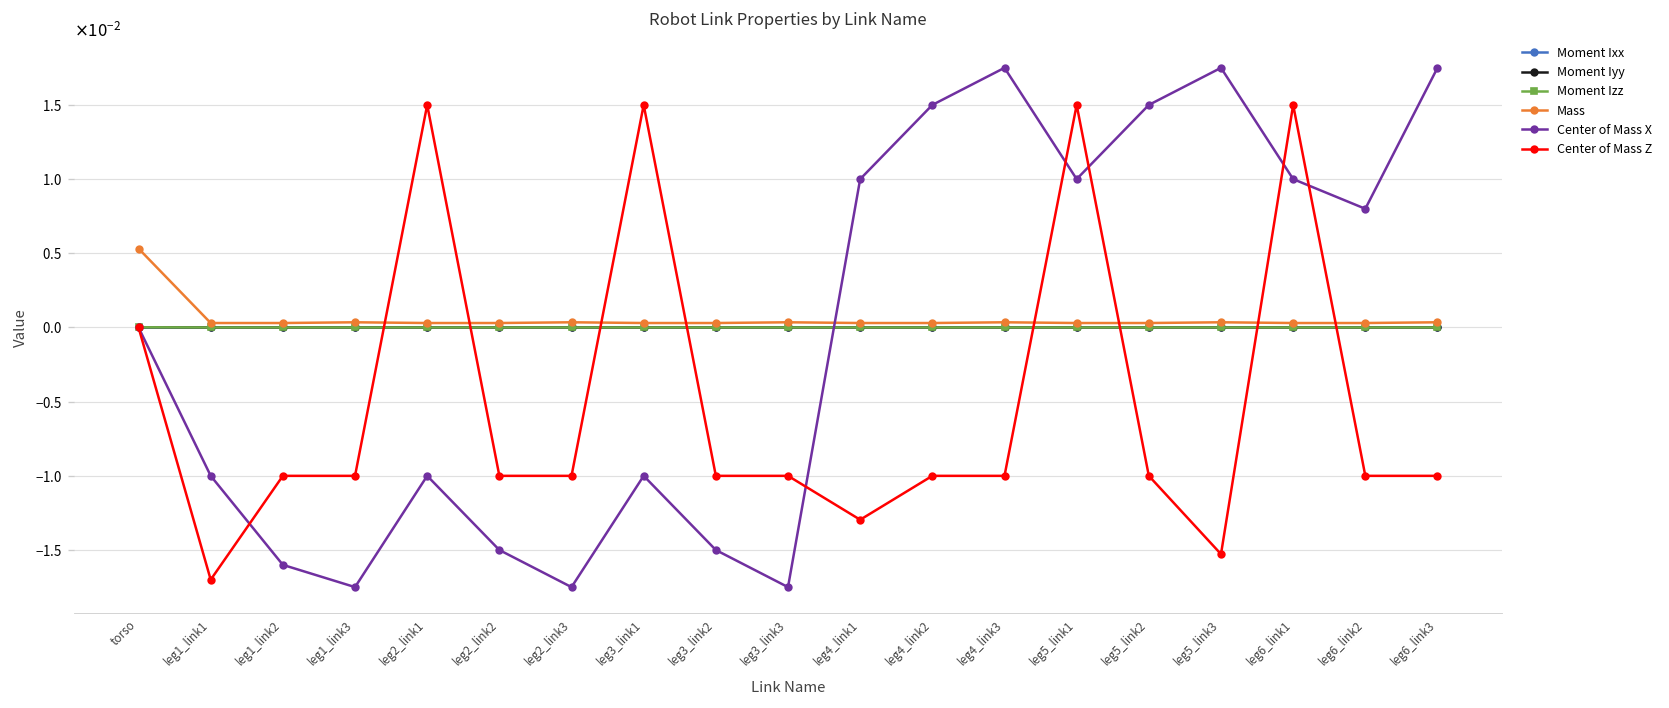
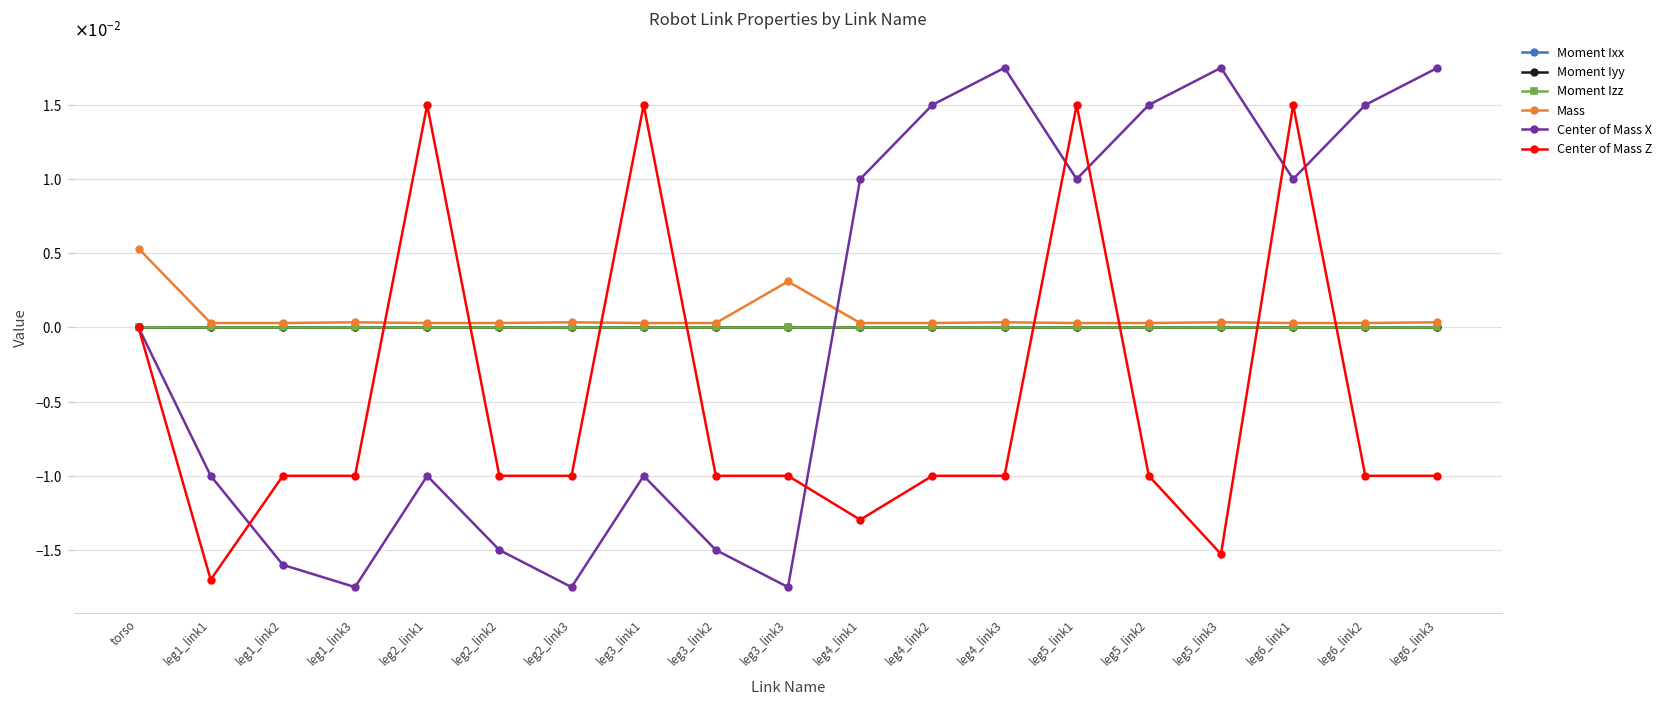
  {
    "Moment Izz": {
      "leg1_link1": 0.0000,
      "leg1_link2": 0.0000,
      "leg1_link3": 0.0000,
      "leg2_link1": 0.0000,
      "leg2_link2": 0.0000,
      "leg2_link3": 0.0000,
      "leg3_link1": 0.0000,
      "leg3_link2": 0.0000,
      "leg3_link3": 0.0000,
      "leg4_link1": 0.0000,
      "leg4_link2": 0.0000,
      "leg4_link3": 0.0000,
      "leg5_link1": 0.0000,
      "leg5_link2": 0.0000,
      "leg5_link3": 0.0000,
      "leg6_link1": 0.0000,
      "leg6_link2": 0.0000,
      "leg6_link3": 0.0000
    },
    "Mass": {
      "torso": 0.0053,
      "leg1_link1": 0.0003,
      "leg1_link2": 0.0003,
      "leg1_link3": 0.0004,
      "leg2_link1": 0.0003,
      "leg2_link2": 0.0003,
      "leg2_link3": 0.0004,
      "leg3_link1": 0.0003,
      "leg3_link2": 0.0003,
-     "leg3_link3": 0.0004,
+     "leg3_link3": 0.0031,
      "leg4_link1": 0.0003,
      "leg4_link2": 0.0003,
      "leg4_link3": 0.0004,
      "leg5_link1": 0.0003,
      "leg5_link2": 0.0003,
      "leg5_link3": 0.0004,
      "leg6_link1": 0.0003,
      "leg6_link2": 0.0003,
      "leg6_link3": 0.0004
    },
    "Center of Mass X": {
      "leg1_link1": -0.010,
      "leg1_link2": -0.016,
      "leg1_link3": -0.0175,
      "leg2_link1": -0.010,
      "leg2_link2": -0.015,
      "leg2_link3": -0.0175,
      "leg3_link1": -0.010,
      "leg3_link2": -0.015,
      "leg3_link3": -0.0175,
      "leg4_link1": 0.010,
      "leg4_link2": 0.015,
      "leg4_link3": 0.0175,
      "leg5_link1": 0.010,
      "leg5_link2": 0.015,
      "leg5_link3": 0.0175,
      "leg6_link1": 0.010,
-     "leg6_link2": 0.008,
+     "leg6_link2": 0.015,
      "leg6_link3": 0.0175
    },
    "Center of Mass Z": {
      "leg1_link1": -0.0170,
      "leg1_link2": -0.0100,
      "leg1_link3": -0.0100,
      "leg2_link1": 0.0150,
      "leg2_link2": -0.0100,
      "leg2_link3": -0.0100,
      "leg3_link1": 0.0150,
      "leg3_link2": -0.0100,
      "leg3_link3": -0.0100,
      "leg4_link1": -0.0130,
      "leg4_link2": -0.0100,
      "leg4_link3": -0.0100,
      "leg5_link1": 0.0150,
      "leg5_link2": -0.0100,
      "leg5_link3": -0.0153,
      "leg6_link1": 0.0150,
      "leg6_link2": -0.0100,
      "leg6_link3": -0.0100
    }
  }
